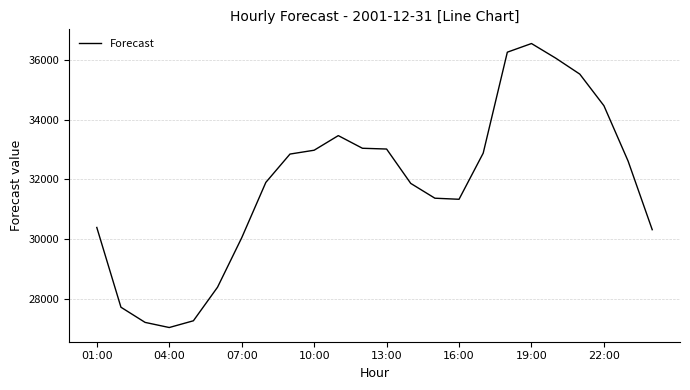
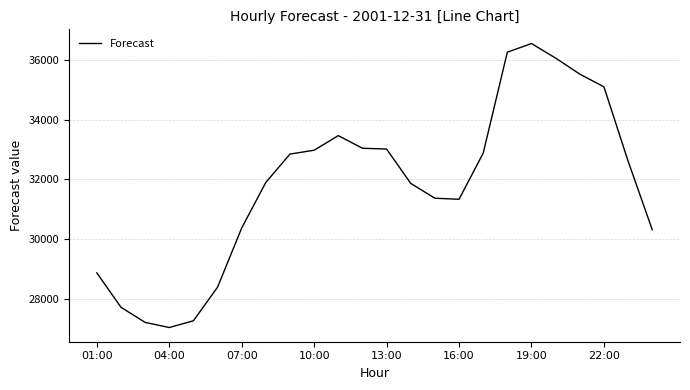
  {
-   "01:00": 30400,
+   "01:00": 28900,
    "04:00": 27100,
-   "07:00": 30100,
+   "07:00": 30400,
    "10:00": 33000,
    "13:00": 33000,
    "16:00": 31300,
    "19:00": 36500,
-   "22:00": 34500
+   "22:00": 35100
  }
